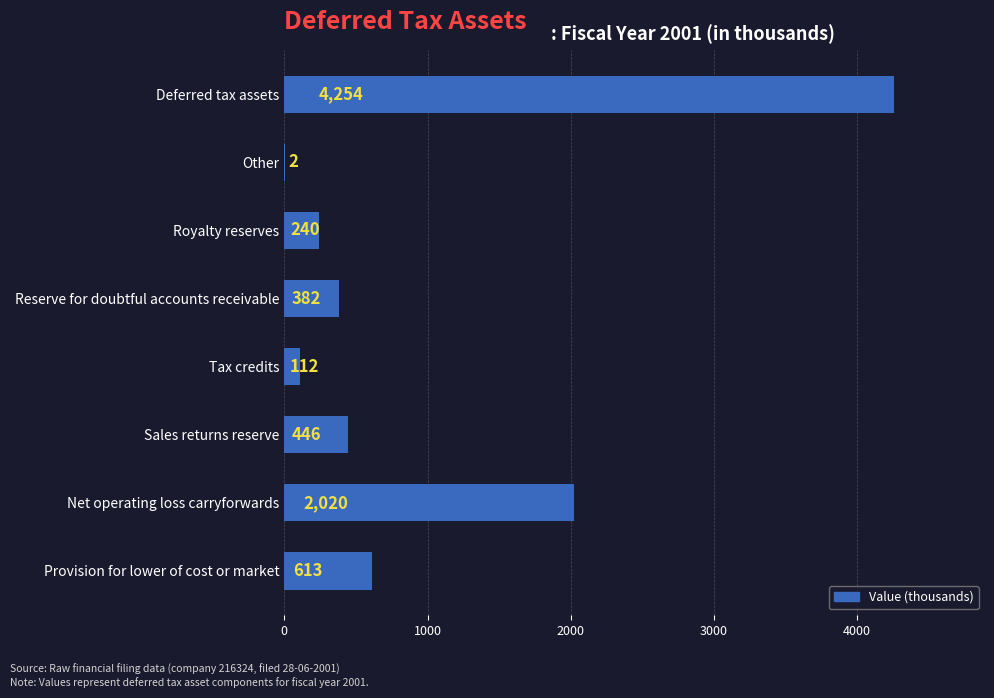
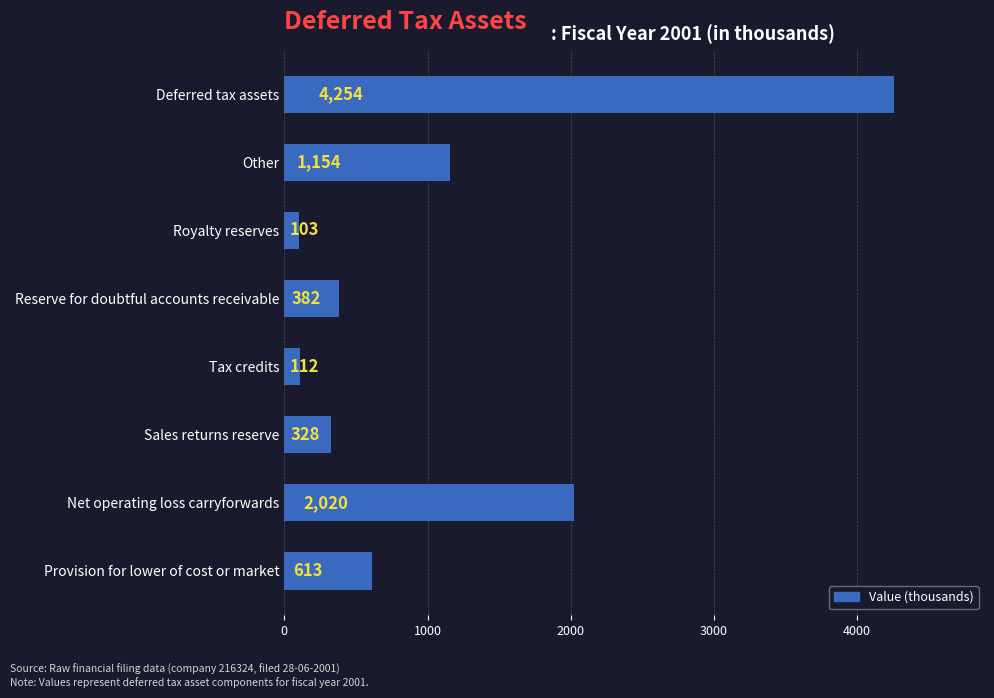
  {
    "Deferred tax assets": "4,254",
-   "Other": "2",
-   "Royalty reserves": "240",
+   "Other": "1,154",
+   "Royalty reserves": "103",
    "Reserve for doubtful accounts receivable": "382",
    "Tax credits": "112",
-   "Sales returns reserve": "446",
+   "Sales returns reserve": "328",
    "Net operating loss carryforwards": "2,020",
    "Provision for lower of cost or market": "613"
  }
